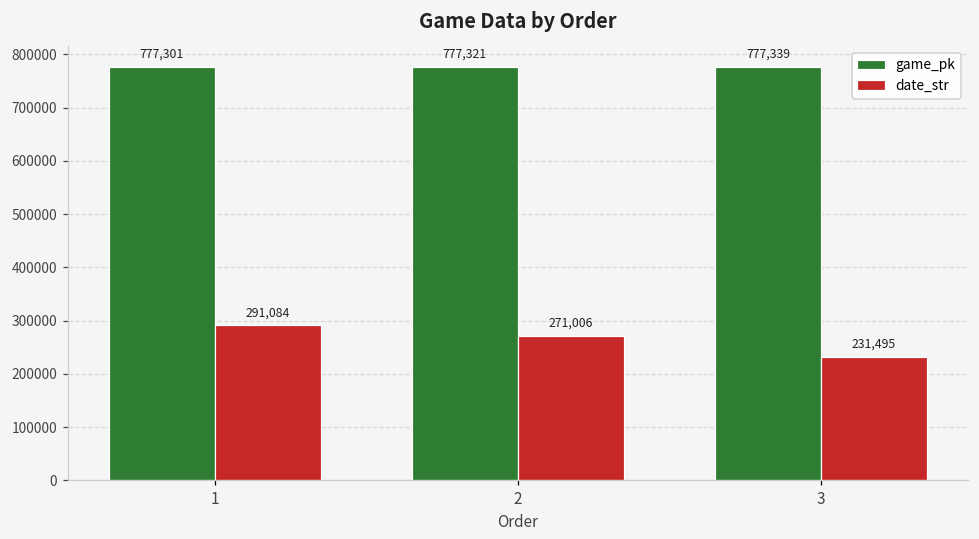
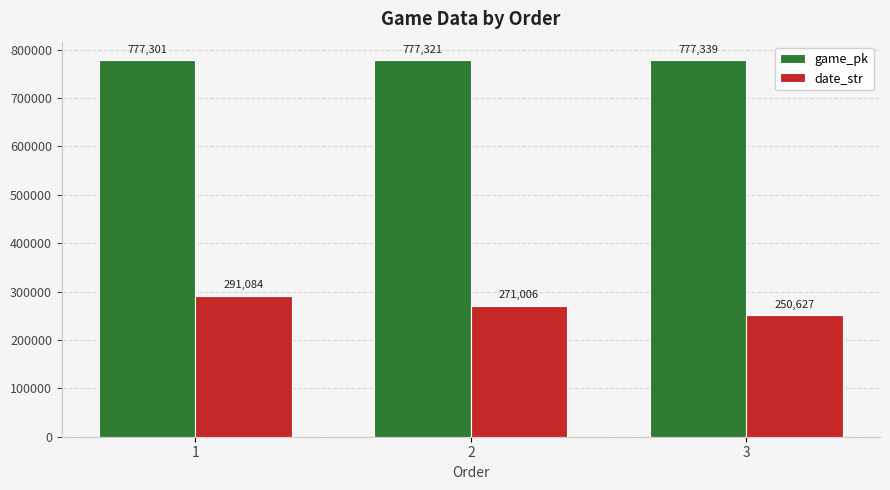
  {
    "game_pk": {
      "1": "777,301",
      "2": "777,321",
      "3": "777,339"
    },
    "date_str": {
      "1": "291,084",
      "2": "271,006",
-     "3": "231,495"
+     "3": "250,627"
    }
  }
